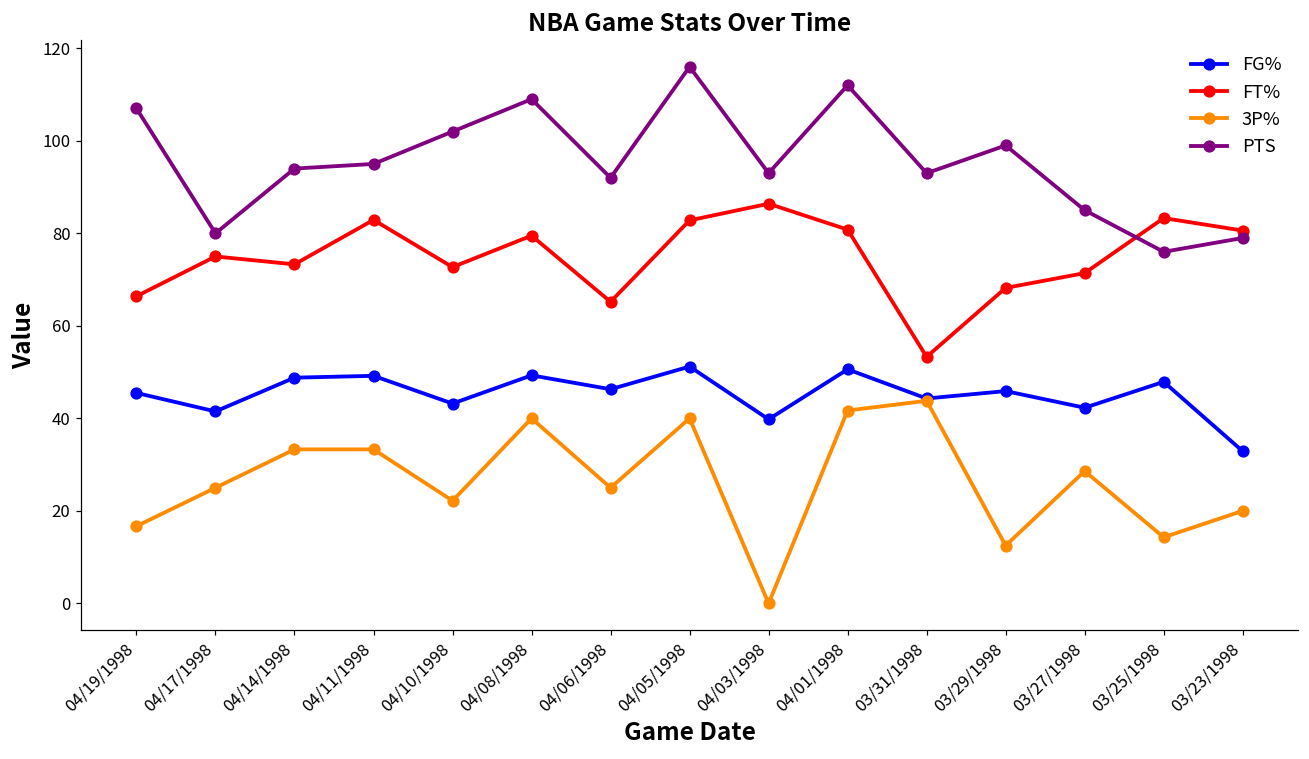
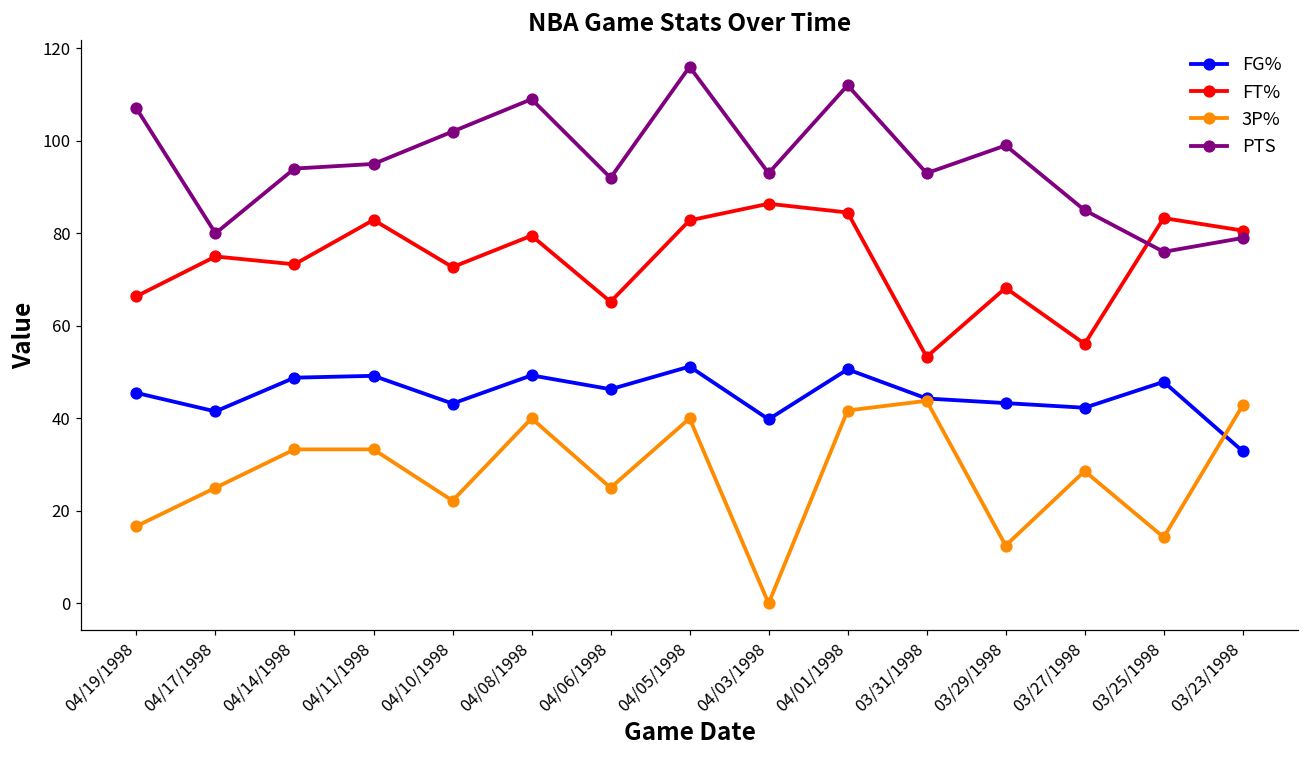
  {
    "FG%": {
      "04/19/1998": 46,
      "04/17/1998": 42,
      "04/14/1998": 49,
      "04/11/1998": 49,
      "04/10/1998": 43,
      "04/08/1998": 49,
      "04/06/1998": 46,
      "04/05/1998": 51,
      "04/03/1998": 40,
      "04/01/1998": 51,
-     "03/29/1998": 46,
+     "03/29/1998": 43,
      "03/27/1998": 42,
      "03/25/1998": 48,
      "03/23/1998": 33
    },
    "FT%": {
      "04/19/1998": 66,
      "04/17/1998": 75,
      "04/14/1998": 73,
      "04/11/1998": 83,
      "04/10/1998": 73,
      "04/08/1998": 80,
      "04/06/1998": 65,
      "04/05/1998": 83,
      "04/03/1998": 86,
-     "04/01/1998": 81,
+     "04/01/1998": 85,
      "03/31/1998": 53,
      "03/29/1998": 68,
-     "03/27/1998": 71,
+     "03/27/1998": 56,
      "03/25/1998": 83,
      "03/23/1998": 81
    },
    "3P%": {
      "04/19/1998": 17,
      "04/17/1998": 25,
      "04/14/1998": 33,
      "04/11/1998": 33,
      "04/10/1998": 22,
      "04/08/1998": 40,
      "04/06/1998": 25,
      "04/05/1998": 40,
      "04/03/1998": 0,
      "04/01/1998": 42,
      "03/29/1998": 13,
      "03/27/1998": 29,
      "03/25/1998": 14,
-     "03/23/1998": 20
+     "03/23/1998": 43
    },
    "PTS": {
      "04/19/1998": 107,
      "04/17/1998": 80,
      "04/14/1998": 94,
      "04/11/1998": 95,
      "04/10/1998": 102,
      "04/08/1998": 109,
      "04/06/1998": 92,
      "04/05/1998": 116,
      "04/03/1998": 93,
      "04/01/1998": 112,
      "03/31/1998": 93,
      "03/29/1998": 99,
      "03/27/1998": 85,
      "03/25/1998": 76,
      "03/23/1998": 79
    }
  }
